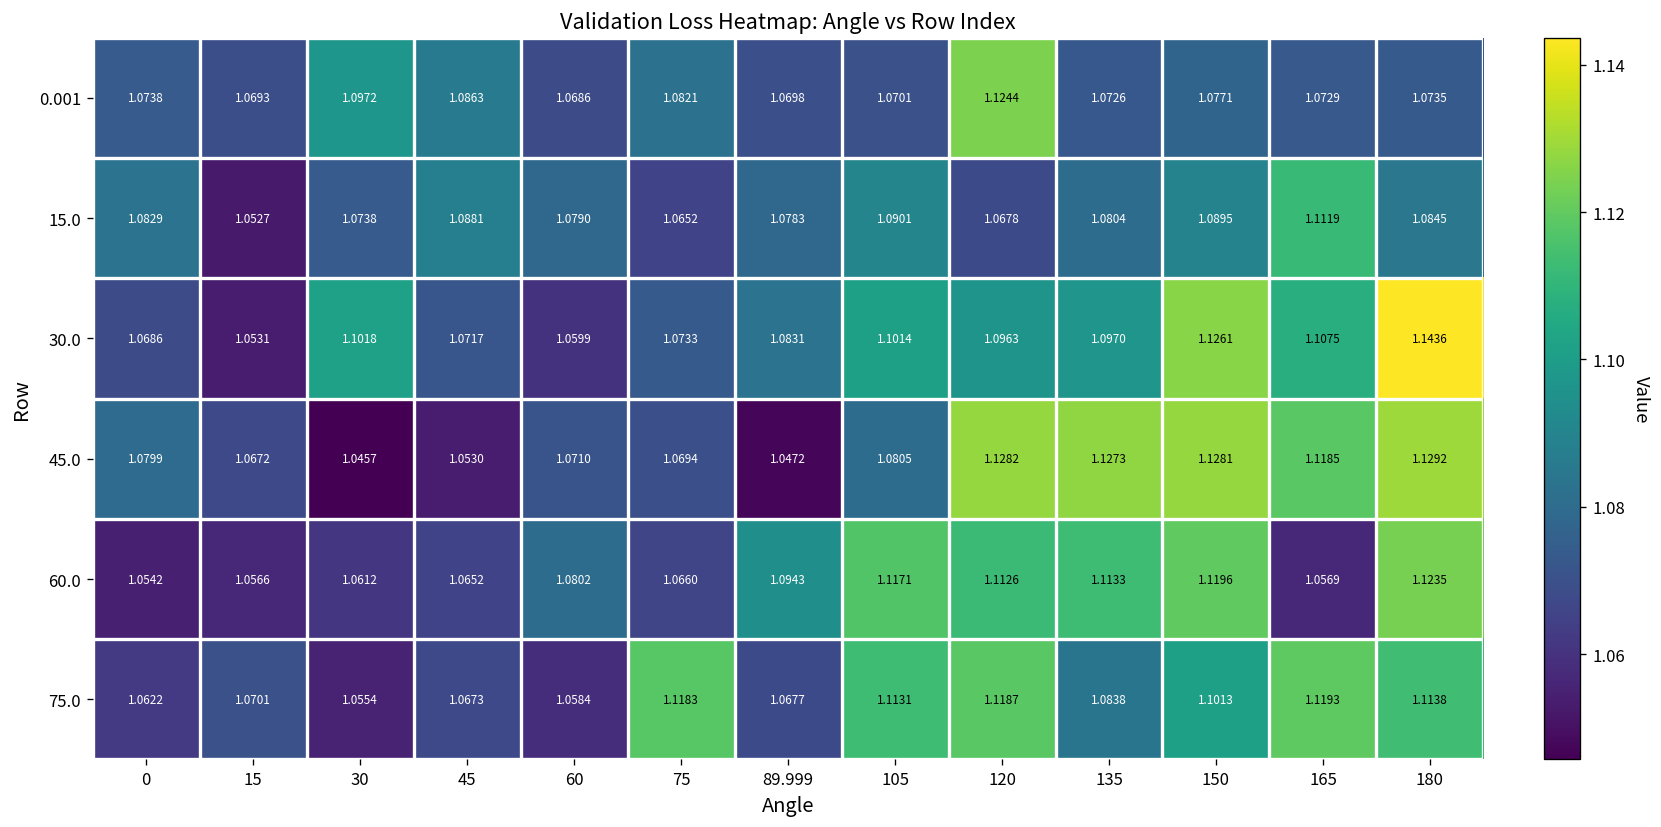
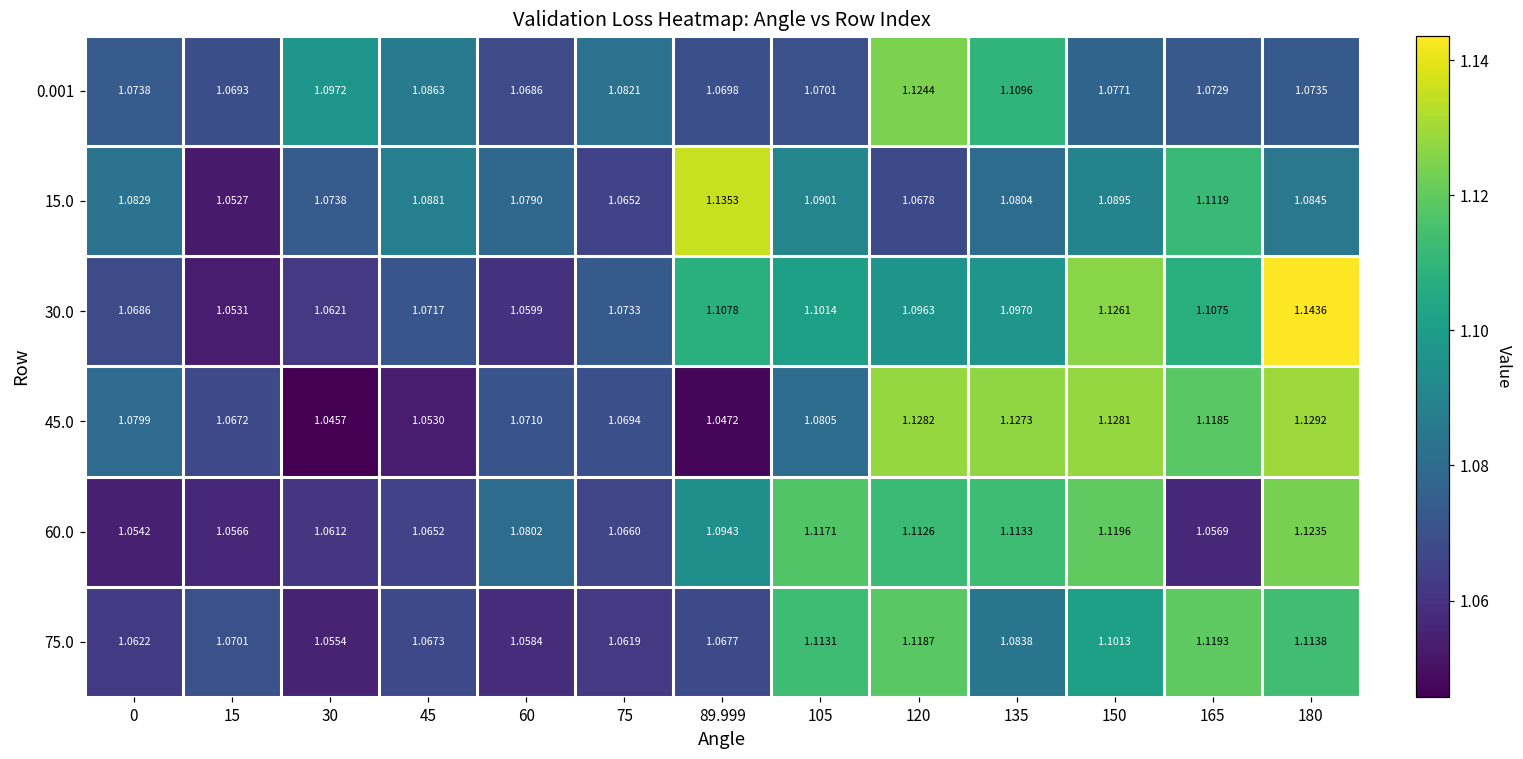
  {
    "0.001": {
      "0": 1.0738,
      "15": 1.0693,
      "30": 1.0972,
      "45": 1.0863,
      "60": 1.0686,
      "75": 1.0821,
      "89.999": 1.0698,
      "105": 1.0701,
      "120": 1.1244,
-     "135": 1.0726,
+     "135": 1.1096,
      "150": 1.0771,
      "165": 1.0729,
      "180": 1.0735
    },
    "15.0": {
      "0": 1.0829,
      "15": 1.0527,
      "30": 1.0738,
      "45": 1.0881,
      "60": 1.0790,
      "75": 1.0652,
-     "89.999": 1.0783,
+     "89.999": 1.1353,
      "105": 1.0901,
      "120": 1.0678,
      "135": 1.0804,
      "150": 1.0895,
      "165": 1.1119,
      "180": 1.0845
    },
    "30.0": {
      "0": 1.0686,
      "15": 1.0531,
-     "30": 1.1018,
+     "30": 1.0621,
      "45": 1.0717,
      "60": 1.0599,
      "75": 1.0733,
-     "89.999": 1.0831,
+     "89.999": 1.1078,
      "105": 1.1014,
      "120": 1.0963,
      "135": 1.0970,
      "150": 1.1261,
      "165": 1.1075,
      "180": 1.1436
    },
    "45.0": {
      "0": 1.0799,
      "15": 1.0672,
      "30": 1.0457,
      "45": 1.0530,
      "60": 1.0710,
      "75": 1.0694,
      "89.999": 1.0472,
      "105": 1.0805,
      "120": 1.1282,
      "135": 1.1273,
      "150": 1.1281,
      "165": 1.1185,
      "180": 1.1292
    },
    "60.0": {
      "0": 1.0542,
      "15": 1.0566,
      "30": 1.0612,
      "45": 1.0652,
      "60": 1.0802,
      "75": 1.0660,
      "89.999": 1.0943,
      "105": 1.1171,
      "120": 1.1126,
      "135": 1.1133,
      "150": 1.1196,
      "165": 1.0569,
      "180": 1.1235
    },
    "75.0": {
      "0": 1.0622,
      "15": 1.0701,
      "30": 1.0554,
      "45": 1.0673,
      "60": 1.0584,
-     "75": 1.1183,
+     "75": 1.0619,
      "89.999": 1.0677,
      "105": 1.1131,
      "120": 1.1187,
      "135": 1.0838,
      "150": 1.1013,
      "165": 1.1193,
      "180": 1.1138
    }
  }
